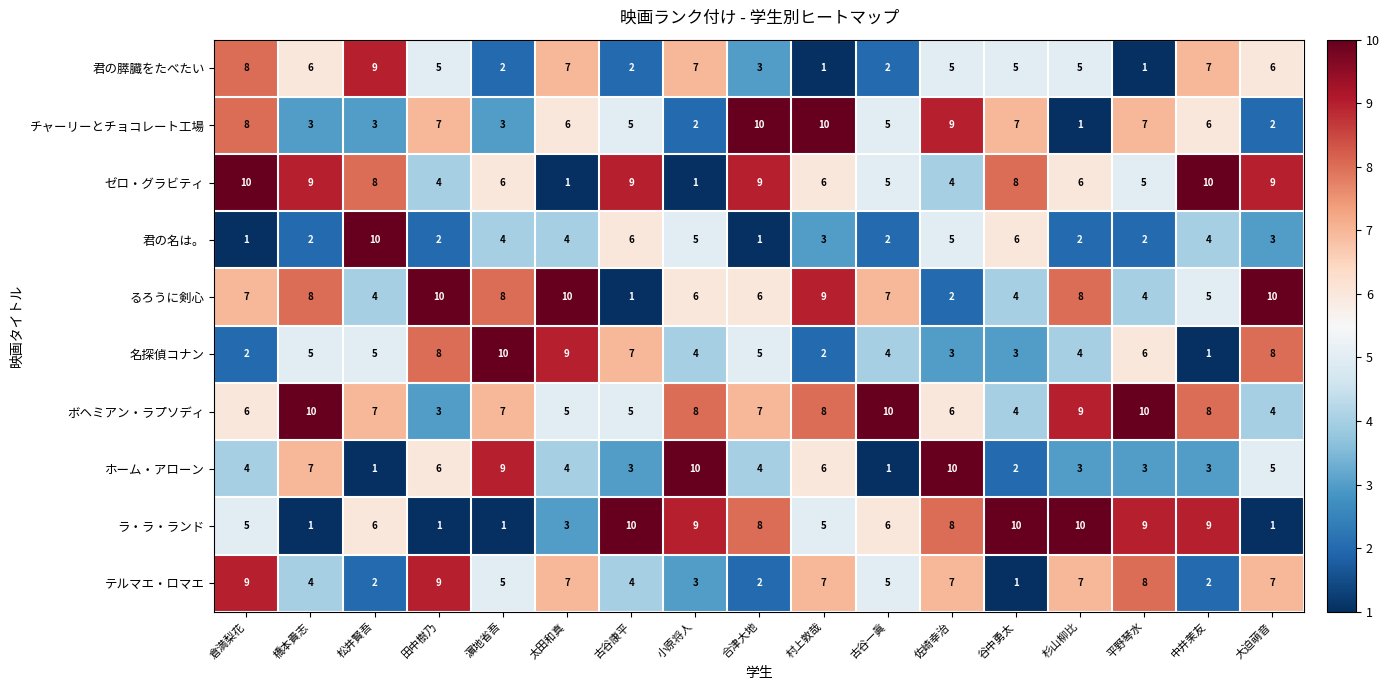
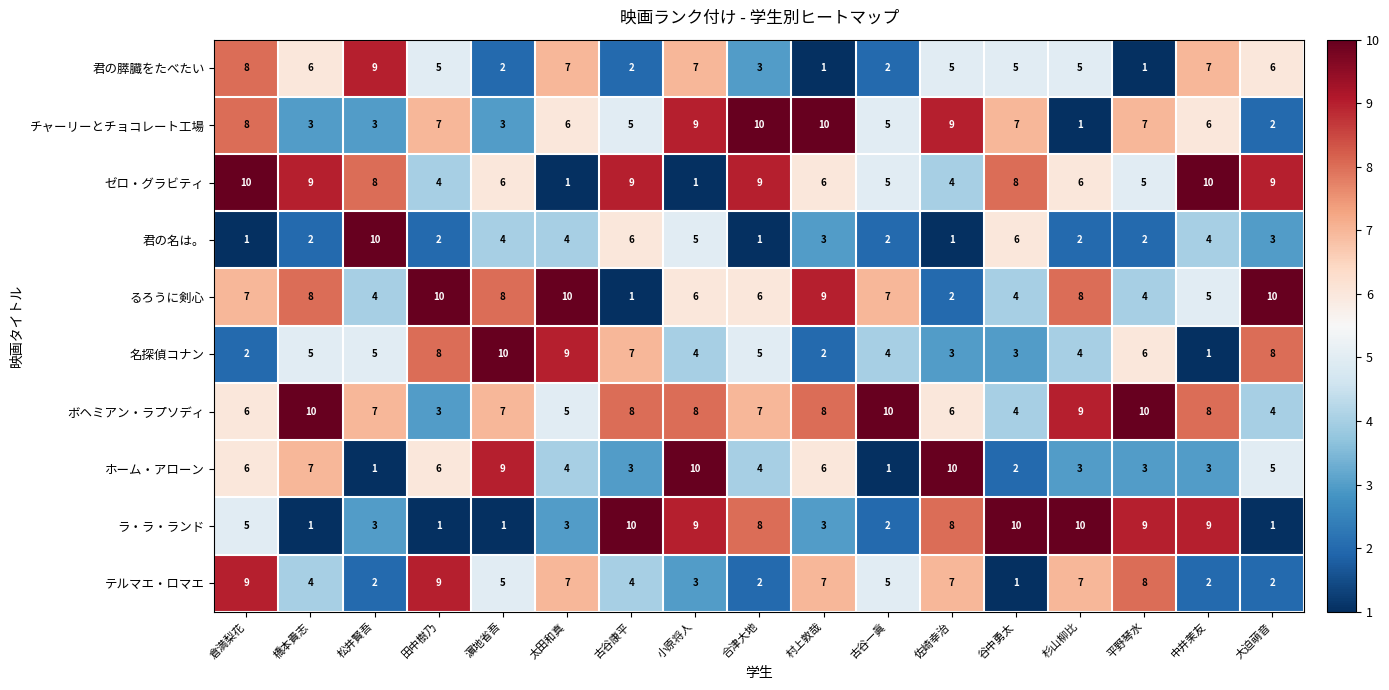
  {
    "君の膵臓をたべたい": {
      "倉満梨花": 8,
      "橋本貴志": 6,
      "松井賢吾": 9,
      "田中樹乃": 5,
      "濵地省吾": 2,
      "太田和真": 7,
      "古谷康平": 2,
      "小原将人": 7,
      "合津大地": 3,
      "村上敦哉": 1,
      "古谷一眞": 2,
      "佐崎幸治": 5,
      "谷中勇太": 5,
      "杉山柳比": 5,
      "平野琴水": 1,
      "中井茉友": 7,
      "大迫萌音": 6
    },
    "チャーリーとチョコレート工場": {
      "倉満梨花": 8,
      "橋本貴志": 3,
      "松井賢吾": 3,
      "田中樹乃": 7,
      "濵地省吾": 3,
      "太田和真": 6,
      "古谷康平": 5,
-     "小原将人": 2,
+     "小原将人": 9,
      "合津大地": 10,
      "村上敦哉": 10,
      "古谷一眞": 5,
      "佐崎幸治": 9,
      "谷中勇太": 7,
      "杉山柳比": 1,
      "平野琴水": 7,
      "中井茉友": 6,
      "大迫萌音": 2
    },
    "ゼロ・グラビティ": {
      "倉満梨花": 10,
      "橋本貴志": 9,
      "松井賢吾": 8,
      "田中樹乃": 4,
      "濵地省吾": 6,
      "太田和真": 1,
      "古谷康平": 9,
      "小原将人": 1,
      "合津大地": 9,
      "村上敦哉": 6,
      "古谷一眞": 5,
      "佐崎幸治": 4,
      "谷中勇太": 8,
      "杉山柳比": 6,
      "平野琴水": 5,
      "中井茉友": 10,
      "大迫萌音": 9
    },
    "君の名は。": {
      "倉満梨花": 1,
      "橋本貴志": 2,
      "松井賢吾": 10,
      "田中樹乃": 2,
      "濵地省吾": 4,
      "太田和真": 4,
      "古谷康平": 6,
      "小原将人": 5,
      "合津大地": 1,
      "村上敦哉": 3,
      "古谷一眞": 2,
-     "佐崎幸治": 5,
+     "佐崎幸治": 1,
      "谷中勇太": 6,
      "杉山柳比": 2,
      "平野琴水": 2,
      "中井茉友": 4,
      "大迫萌音": 3
    },
    "るろうに剣心": {
      "倉満梨花": 7,
      "橋本貴志": 8,
      "松井賢吾": 4,
      "田中樹乃": 10,
      "濵地省吾": 8,
      "太田和真": 10,
      "古谷康平": 1,
      "小原将人": 6,
      "合津大地": 6,
      "村上敦哉": 9,
      "古谷一眞": 7,
      "佐崎幸治": 2,
      "谷中勇太": 4,
      "杉山柳比": 8,
      "平野琴水": 4,
      "中井茉友": 5,
      "大迫萌音": 10
    },
    "名探偵コナン": {
      "倉満梨花": 2,
      "橋本貴志": 5,
      "松井賢吾": 5,
      "田中樹乃": 8,
      "濵地省吾": 10,
      "太田和真": 9,
      "古谷康平": 7,
      "小原将人": 4,
      "合津大地": 5,
      "村上敦哉": 2,
      "古谷一眞": 4,
      "佐崎幸治": 3,
      "谷中勇太": 3,
      "杉山柳比": 4,
      "平野琴水": 6,
      "中井茉友": 1,
      "大迫萌音": 8
    },
    "ボヘミアン・ラプソディ": {
      "倉満梨花": 6,
      "橋本貴志": 10,
      "松井賢吾": 7,
      "田中樹乃": 3,
      "濵地省吾": 7,
      "太田和真": 5,
-     "古谷康平": 5,
+     "古谷康平": 8,
      "小原将人": 8,
      "合津大地": 7,
      "村上敦哉": 8,
      "古谷一眞": 10,
      "佐崎幸治": 6,
      "谷中勇太": 4,
      "杉山柳比": 9,
      "平野琴水": 10,
      "中井茉友": 8,
      "大迫萌音": 4
    },
    "ホーム・アローン": {
-     "倉満梨花": 4,
+     "倉満梨花": 6,
      "橋本貴志": 7,
      "松井賢吾": 1,
      "田中樹乃": 6,
      "濵地省吾": 9,
      "太田和真": 4,
      "古谷康平": 3,
      "小原将人": 10,
      "合津大地": 4,
      "村上敦哉": 6,
      "古谷一眞": 1,
      "佐崎幸治": 10,
      "谷中勇太": 2,
      "杉山柳比": 3,
      "平野琴水": 3,
      "中井茉友": 3,
      "大迫萌音": 5
    },
    "ラ・ラ・ランド": {
      "倉満梨花": 5,
      "橋本貴志": 1,
-     "松井賢吾": 6,
+     "松井賢吾": 3,
      "田中樹乃": 1,
      "濵地省吾": 1,
      "太田和真": 3,
      "古谷康平": 10,
      "小原将人": 9,
      "合津大地": 8,
-     "村上敦哉": 5,
-     "古谷一眞": 6,
+     "村上敦哉": 3,
+     "古谷一眞": 2,
      "佐崎幸治": 8,
      "谷中勇太": 10,
      "杉山柳比": 10,
      "平野琴水": 9,
      "中井茉友": 9,
      "大迫萌音": 1
    },
    "テルマエ・ロマエ": {
      "倉満梨花": 9,
      "橋本貴志": 4,
      "松井賢吾": 2,
      "田中樹乃": 9,
      "濵地省吾": 5,
      "太田和真": 7,
      "古谷康平": 4,
      "小原将人": 3,
      "合津大地": 2,
      "村上敦哉": 7,
      "古谷一眞": 5,
      "佐崎幸治": 7,
      "谷中勇太": 1,
      "杉山柳比": 7,
      "平野琴水": 8,
      "中井茉友": 2,
-     "大迫萌音": 7
+     "大迫萌音": 2
    }
  }
